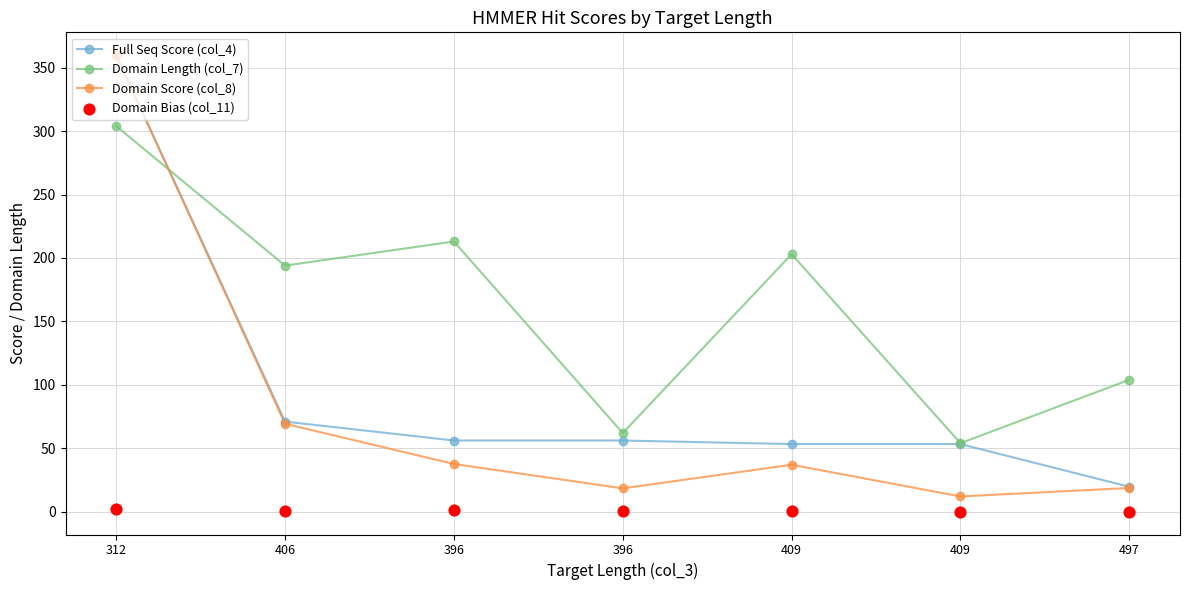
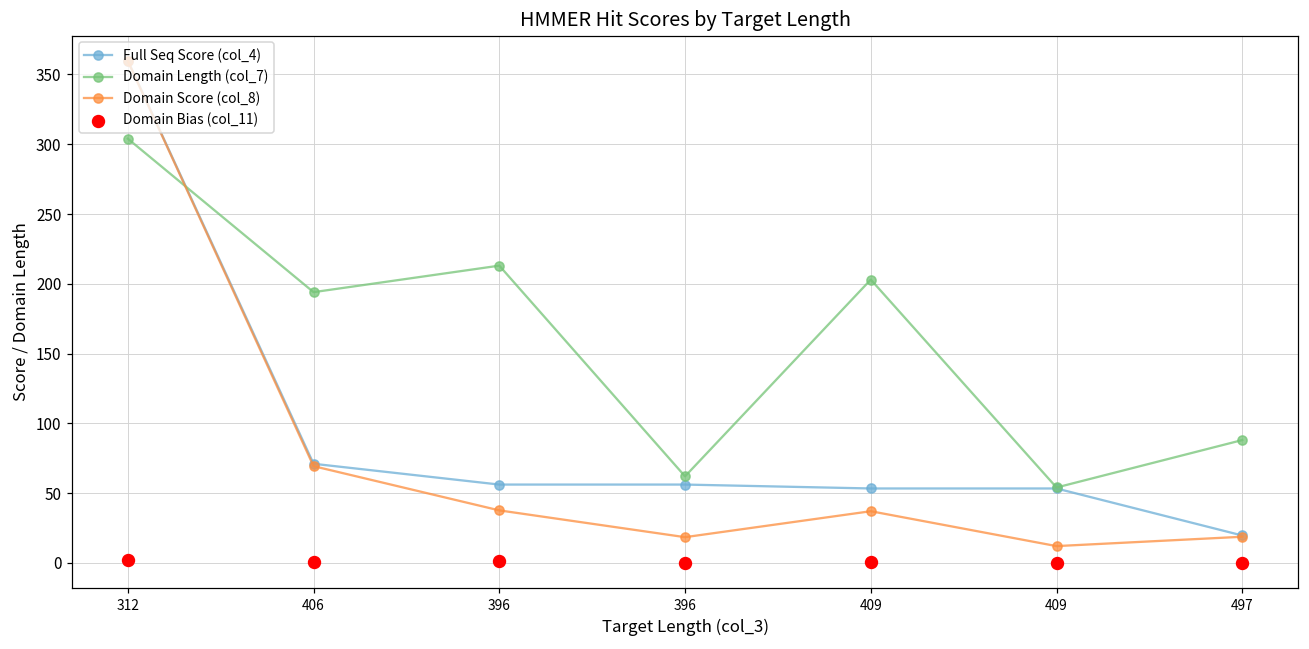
  {
    "Domain Length (col_7)": {
      "312": 304,
      "406": 194,
-     "497": 104
+     "497": 88
    }
  }
